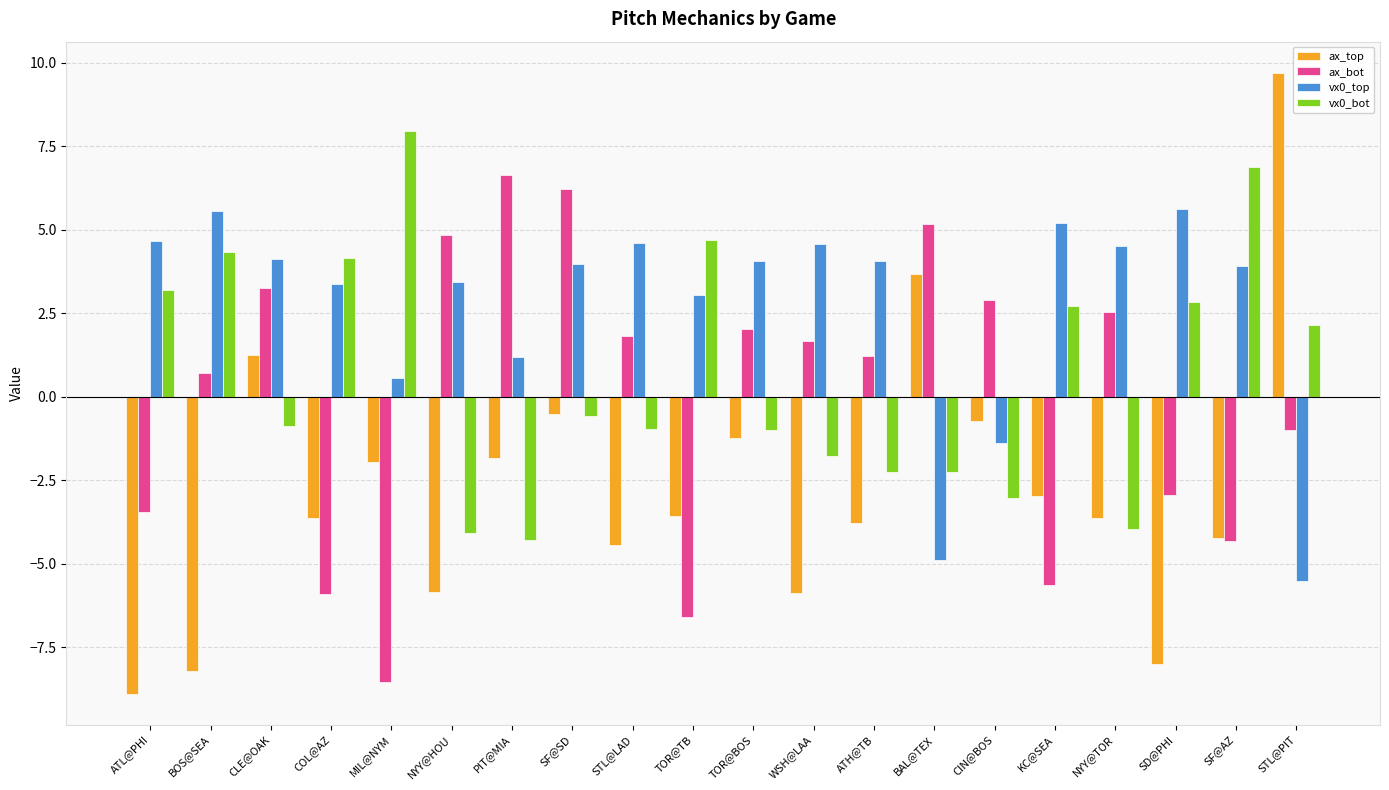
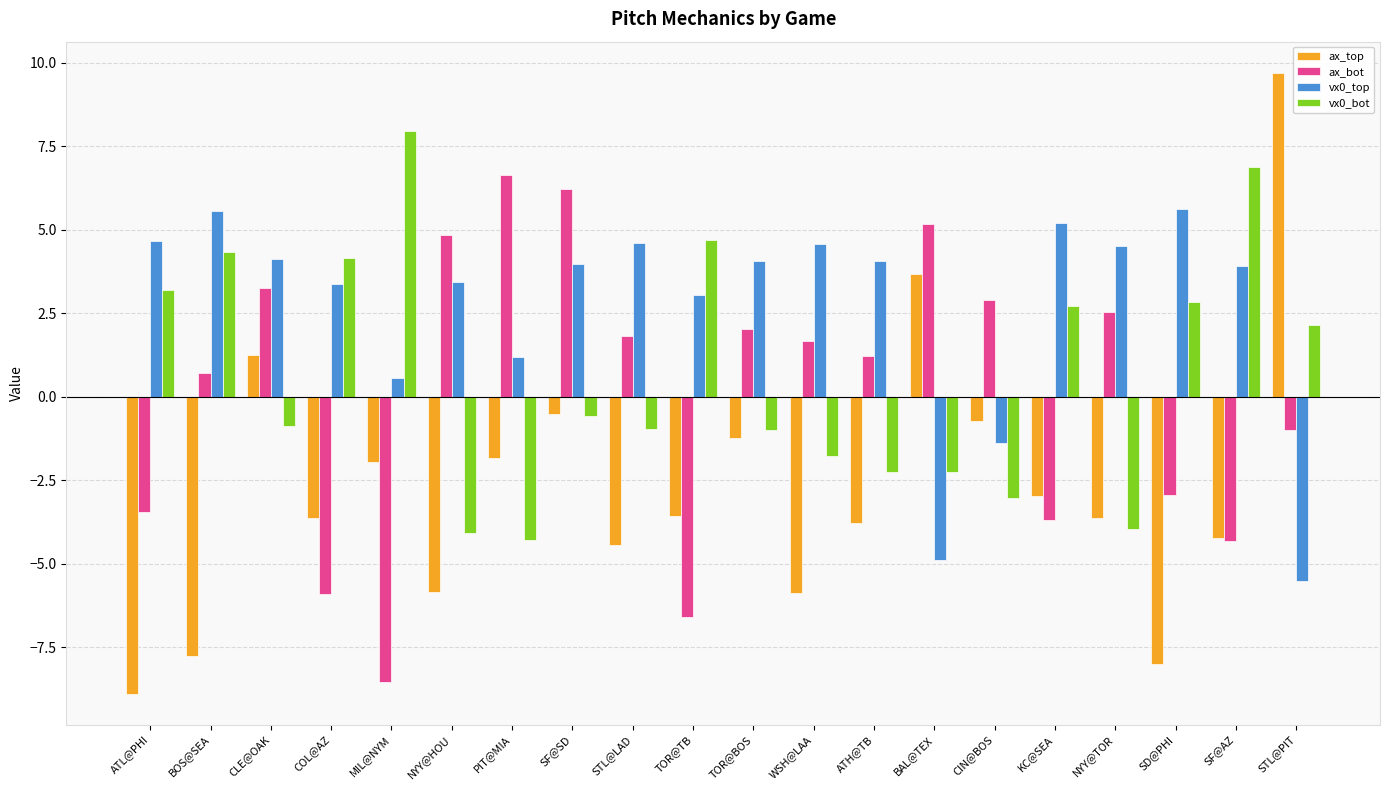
  {
    "ax_top": {
      "ATL@PHI": -8.9,
-     "BOS@SEA": -8.2,
+     "BOS@SEA": -7.8,
      "CLE@OAK": 1.2,
      "COL@AZ": -3.6,
      "MIL@NYM": -1.9,
      "NYY@HOU": -5.8,
      "PIT@MIA": -1.8,
      "SF@SD": -0.5,
      "STL@LAD": -4.4,
      "TOR@TB": -3.6,
      "TOR@BOS": -1.2,
      "WSH@LAA": -5.9,
      "ATH@TB": -3.8,
      "BAL@TEX": 3.7,
      "CIN@BOS": -0.7,
      "KC@SEA": -3.0,
      "NYY@TOR": -3.6,
      "SD@PHI": -8.0,
      "SF@AZ": -4.2,
      "STL@PIT": 9.7
    },
    "ax_bot": {
      "ATL@PHI": -3.5,
      "BOS@SEA": 0.7,
      "CLE@OAK": 3.2,
      "COL@AZ": -5.9,
      "MIL@NYM": -8.5,
      "NYY@HOU": 4.8,
      "PIT@MIA": 6.6,
      "SF@SD": 6.2,
      "STL@LAD": 1.8,
      "TOR@TB": -6.6,
      "TOR@BOS": 2.0,
      "WSH@LAA": 1.7,
      "ATH@TB": 1.2,
      "BAL@TEX": 5.2,
      "CIN@BOS": 2.9,
-     "KC@SEA": -5.6,
+     "KC@SEA": -3.7,
      "NYY@TOR": 2.5,
      "SD@PHI": -2.9,
      "SF@AZ": -4.3,
      "STL@PIT": -1.0
    },
    "vx0_top": {
      "ATL@PHI": 4.7,
      "BOS@SEA": 5.6,
      "CLE@OAK": 4.1,
      "COL@AZ": 3.4,
      "MIL@NYM": 0.6,
      "NYY@HOU": 3.4,
      "PIT@MIA": 1.2,
      "SF@SD": 4.0,
      "STL@LAD": 4.6,
      "TOR@TB": 3.0,
      "TOR@BOS": 4.1,
      "WSH@LAA": 4.6,
      "ATH@TB": 4.1,
      "BAL@TEX": -4.9,
      "CIN@BOS": -1.4,
      "KC@SEA": 5.2,
      "NYY@TOR": 4.5,
      "SD@PHI": 5.6,
      "SF@AZ": 3.9,
      "STL@PIT": -5.5
    },
    "vx0_bot": {
      "ATL@PHI": 3.2,
      "BOS@SEA": 4.3,
      "CLE@OAK": -0.9,
      "COL@AZ": 4.1,
      "MIL@NYM": 8.0,
      "NYY@HOU": -4.1,
      "PIT@MIA": -4.3,
      "SF@SD": -0.6,
      "STL@LAD": -1.0,
      "TOR@TB": 4.7,
      "TOR@BOS": -1.0,
      "WSH@LAA": -1.8,
      "ATH@TB": -2.2,
      "BAL@TEX": -2.2,
      "CIN@BOS": -3.0,
      "KC@SEA": 2.7,
      "NYY@TOR": -4.0,
      "SD@PHI": 2.8,
      "SF@AZ": 6.9,
      "STL@PIT": 2.1
    }
  }
